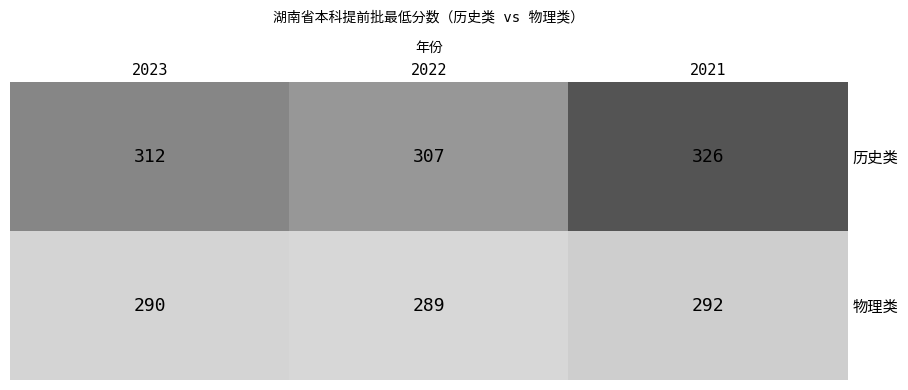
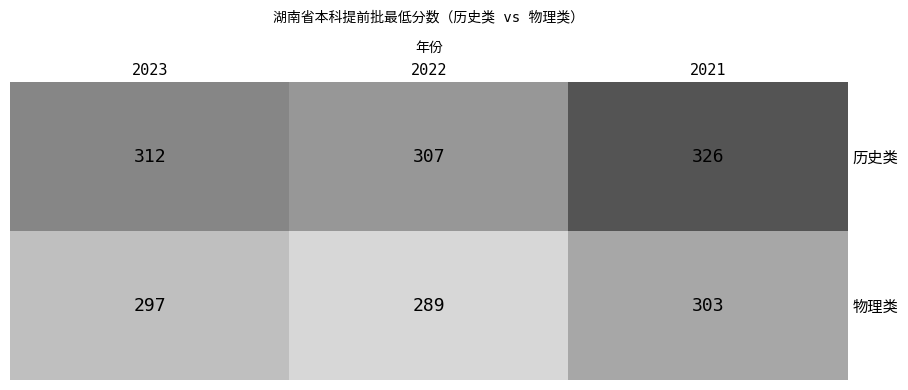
  {
    "历史类": {
      "2023": 312,
      "2022": 307,
      "2021": 326
    },
    "物理类": {
-     "2023": 290,
+     "2023": 297,
      "2022": 289,
-     "2021": 292
+     "2021": 303
    }
  }
